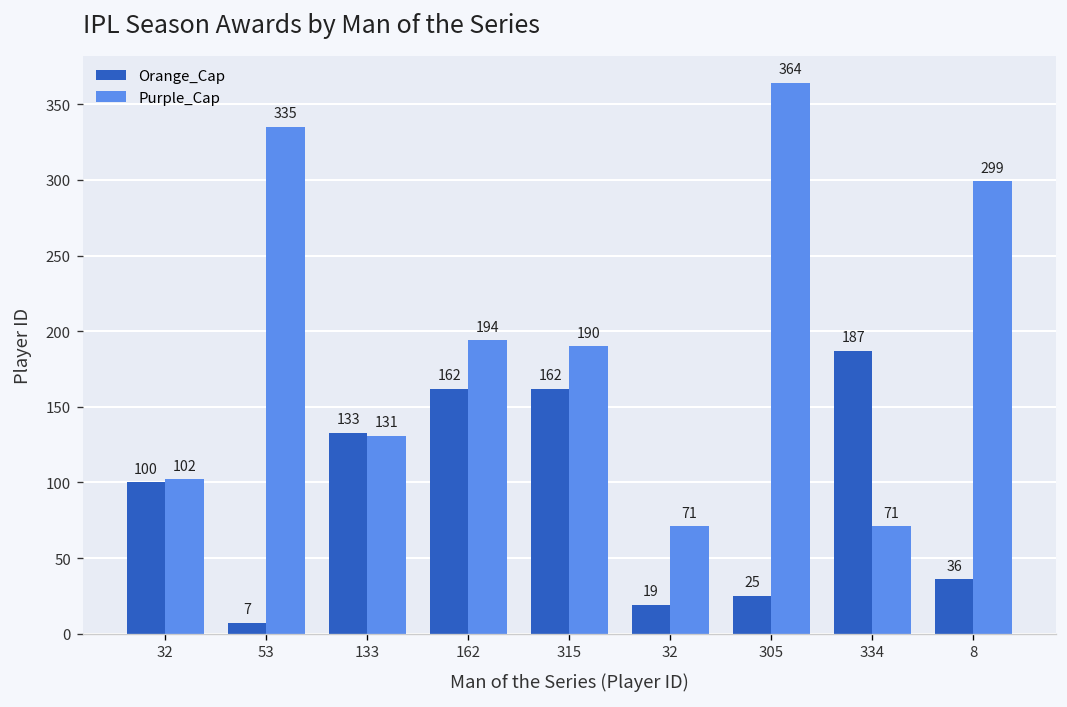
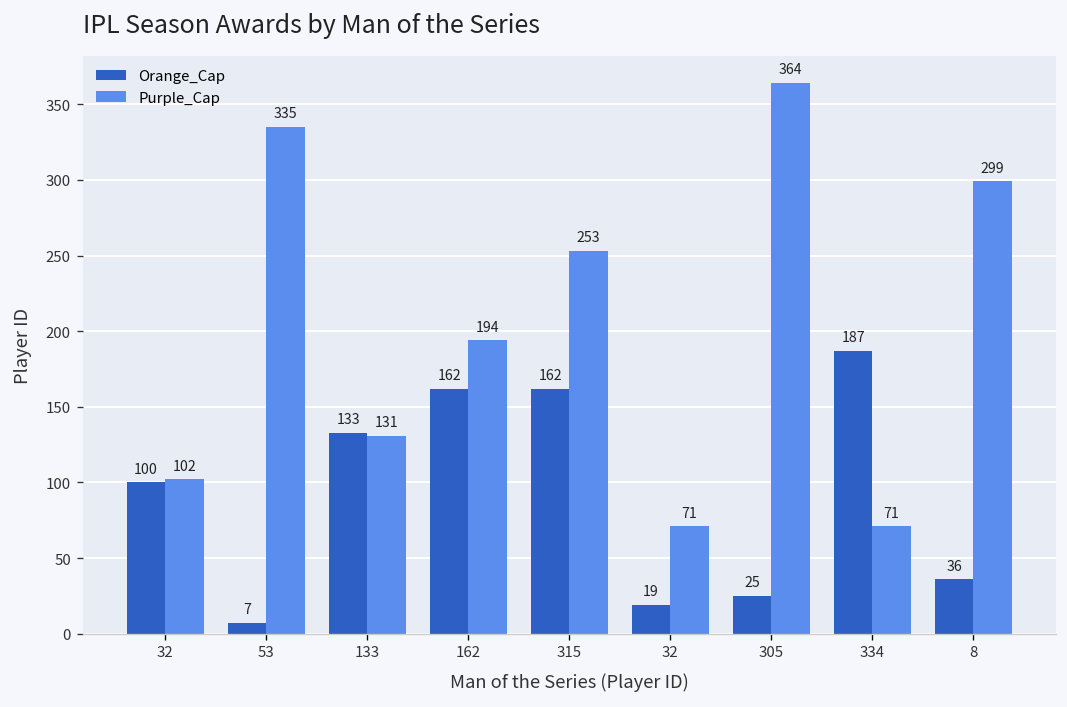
  {
    "Orange_Cap": {
      "53": 7,
      "133": 133,
      "162": 162,
      "315": 162,
      "305": 25,
      "334": 187,
      "8": 36
    },
    "Purple_Cap": {
      "53": 335,
      "133": 131,
      "162": 194,
-     "315": 190,
+     "315": 253,
      "305": 364,
      "334": 71,
      "8": 299
    }
  }
